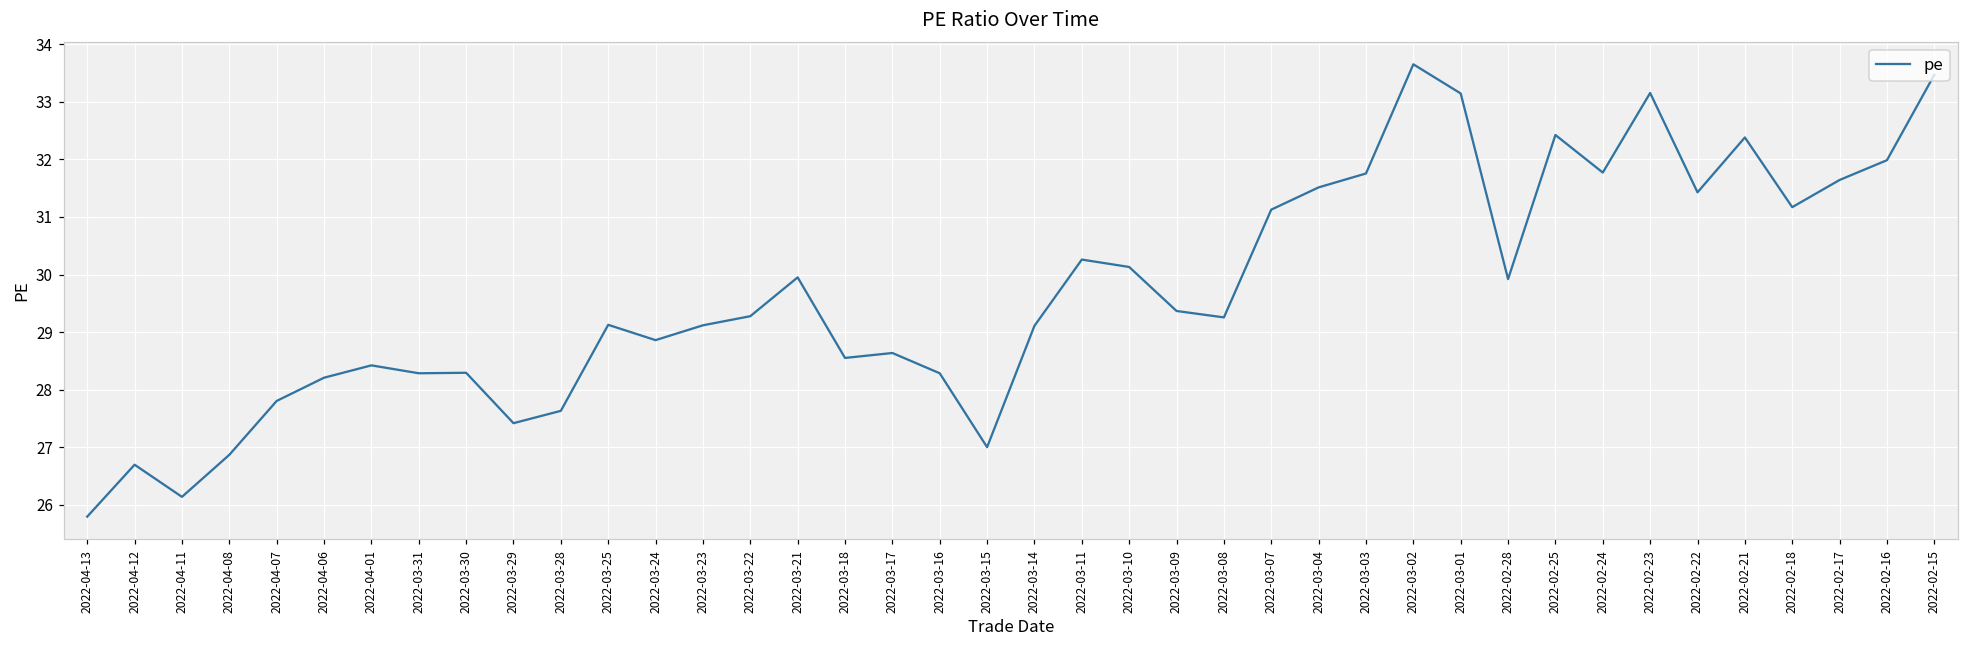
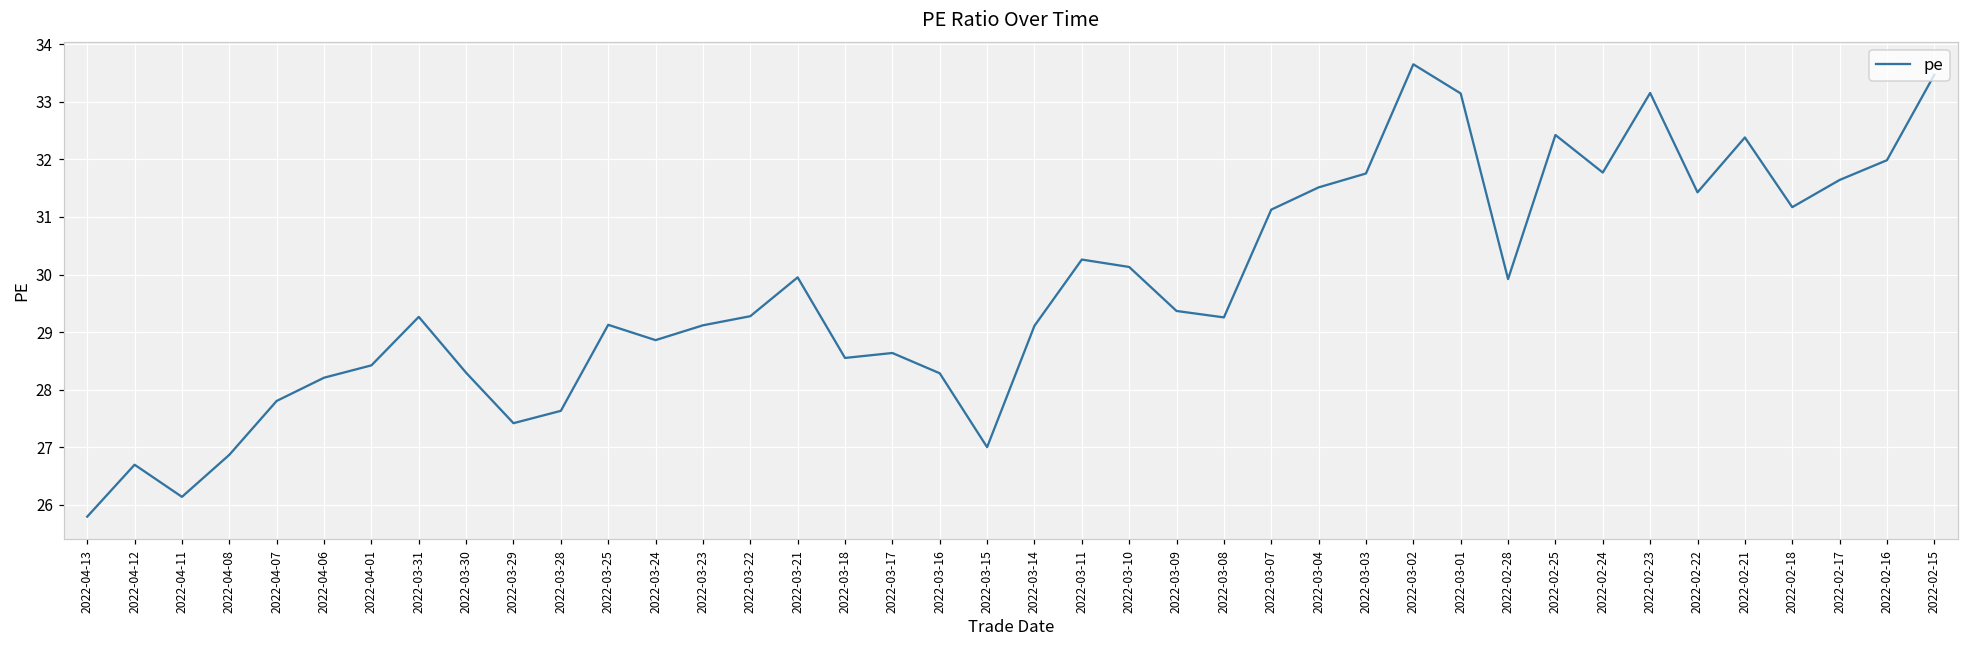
  {
    "2022-04-13": 25.8,
    "2022-04-12": 26.7,
    "2022-04-11": 26.1,
    "2022-04-08": 26.9,
    "2022-04-07": 27.8,
    "2022-04-06": 28.2,
    "2022-04-01": 28.4,
-   "2022-03-31": 28.3,
+   "2022-03-31": 29.3,
    "2022-03-30": 28.3,
    "2022-03-29": 27.4,
    "2022-03-28": 27.6,
    "2022-03-25": 29.1,
    "2022-03-24": 28.9,
    "2022-03-23": 29.1,
    "2022-03-22": 29.3,
    "2022-03-21": 30.0,
    "2022-03-18": 28.6,
    "2022-03-17": 28.6,
    "2022-03-16": 28.3,
    "2022-03-15": 27.0,
    "2022-03-14": 29.1,
    "2022-03-11": 30.3,
    "2022-03-10": 30.1,
    "2022-03-09": 29.4,
    "2022-03-08": 29.3,
    "2022-03-07": 31.1,
    "2022-03-04": 31.5,
    "2022-03-03": 31.8,
    "2022-03-02": 33.7,
    "2022-03-01": 33.1,
    "2022-02-28": 29.9,
    "2022-02-25": 32.4,
    "2022-02-24": 31.8,
    "2022-02-23": 33.2,
    "2022-02-22": 31.4,
    "2022-02-21": 32.4,
    "2022-02-18": 31.2,
    "2022-02-17": 31.6,
    "2022-02-16": 32.0
  }
